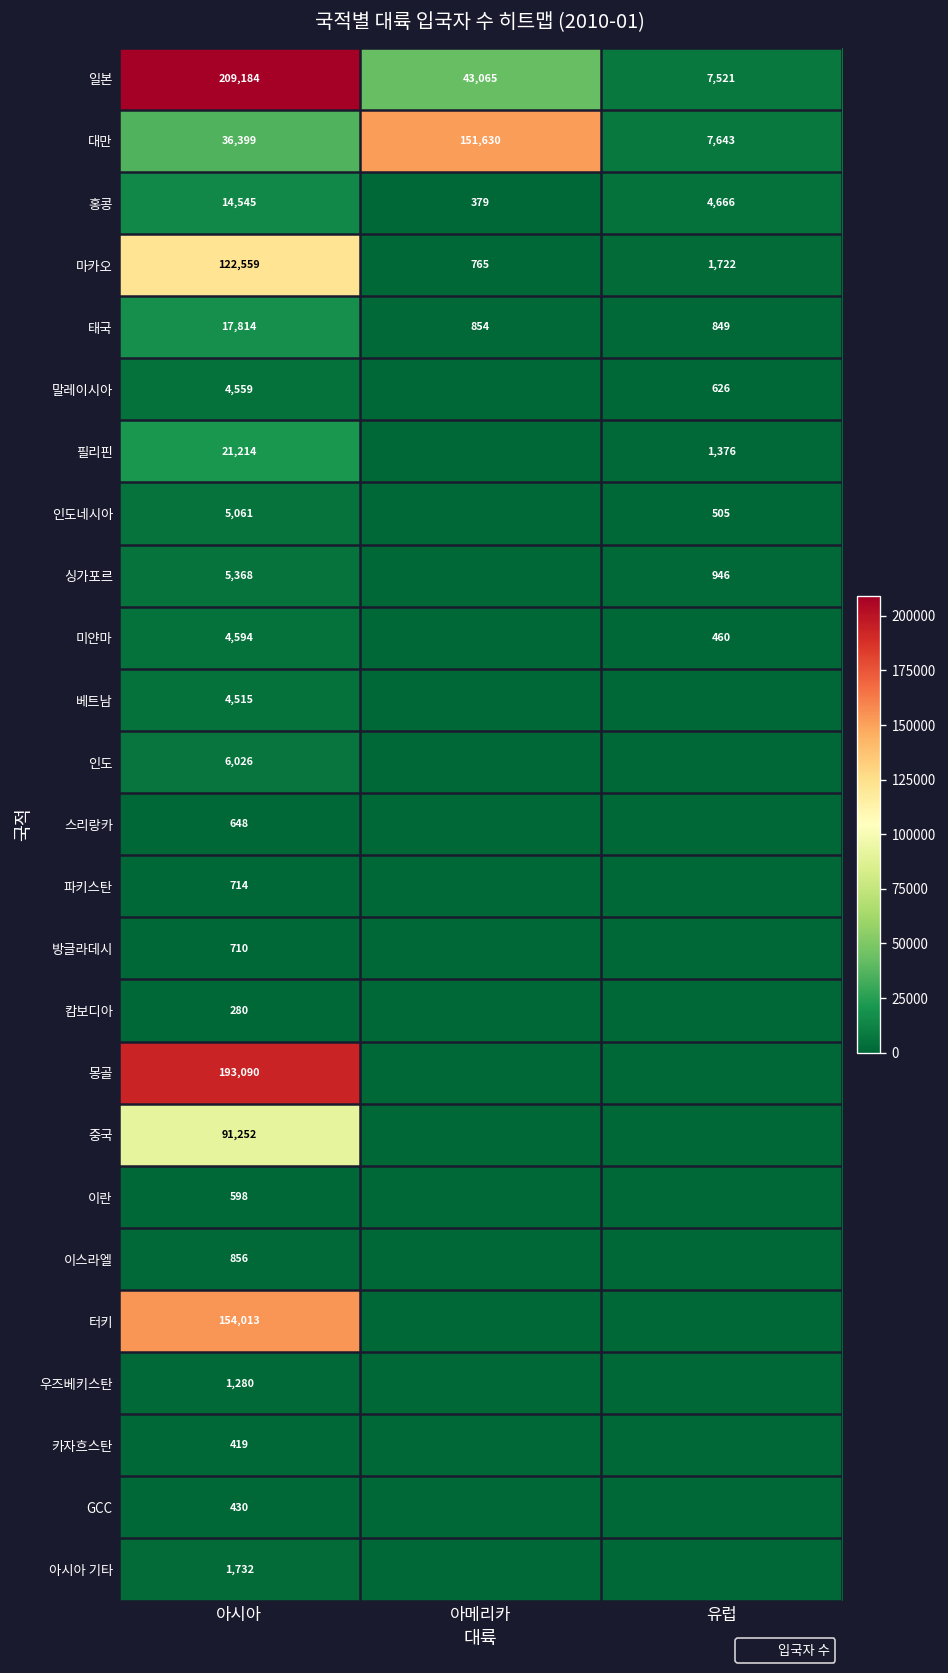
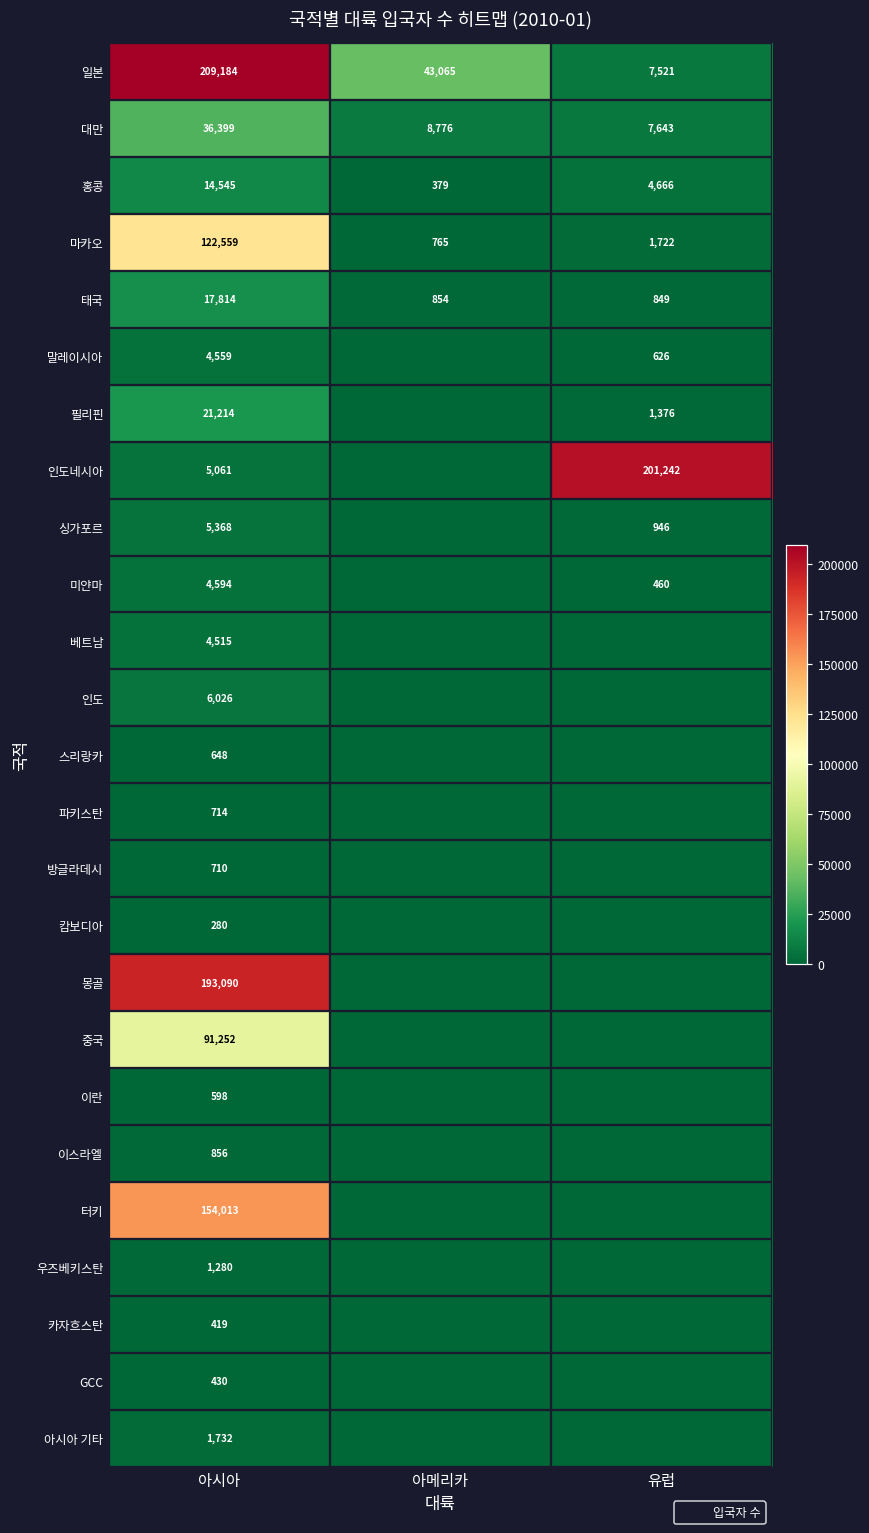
  {
    "일본": {
      "아시아": "209,184",
      "아메리카": "43,065",
      "유럽": "7,521"
    },
    "대만": {
      "아시아": "36,399",
-     "아메리카": "151,630",
+     "아메리카": "8,776",
      "유럽": "7,643"
    },
    "홍콩": {
      "아시아": "14,545",
      "아메리카": "379",
      "유럽": "4,666"
    },
    "마카오": {
      "아시아": "122,559",
      "아메리카": "765",
      "유럽": "1,722"
    },
    "태국": {
      "아시아": "17,814",
      "아메리카": "854",
      "유럽": "849"
    },
    "말레이시아": {
      "아시아": "4,559",
      "유럽": "626"
    },
    "필리핀": {
      "아시아": "21,214",
      "유럽": "1,376"
    },
    "인도네시아": {
      "아시아": "5,061",
-     "유럽": "505"
+     "유럽": "201,242"
    },
    "싱가포르": {
      "아시아": "5,368",
      "유럽": "946"
    },
    "미얀마": {
      "아시아": "4,594",
      "유럽": "460"
    },
    "베트남": {
      "아시아": "4,515"
    },
    "인도": {
      "아시아": "6,026"
    },
    "스리랑카": {
      "아시아": "648"
    },
    "파키스탄": {
      "아시아": "714"
    },
    "방글라데시": {
      "아시아": "710"
    },
    "캄보디아": {
      "아시아": "280"
    },
    "몽골": {
      "아시아": "193,090"
    },
    "중국": {
      "아시아": "91,252"
    },
    "이란": {
      "아시아": "598"
    },
    "이스라엘": {
      "아시아": "856"
    },
    "터키": {
      "아시아": "154,013"
    },
    "우즈베키스탄": {
      "아시아": "1,280"
    },
    "카자흐스탄": {
      "아시아": "419"
    },
    "GCC": {
      "아시아": "430"
    },
    "아시아 기타": {
      "아시아": "1,732"
    }
  }
